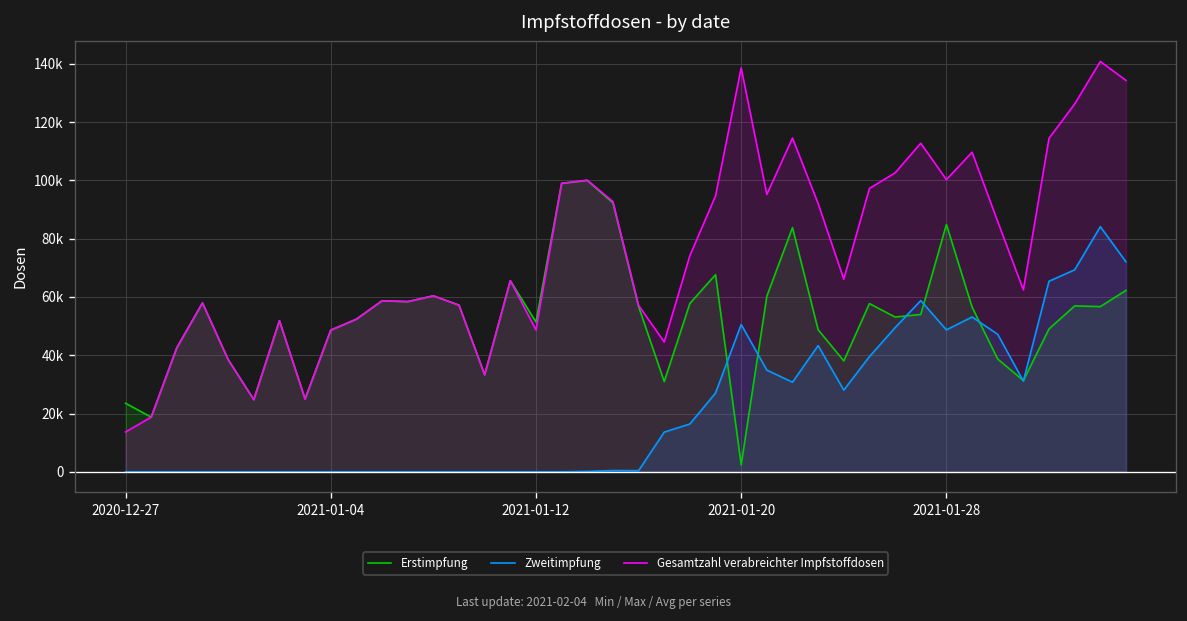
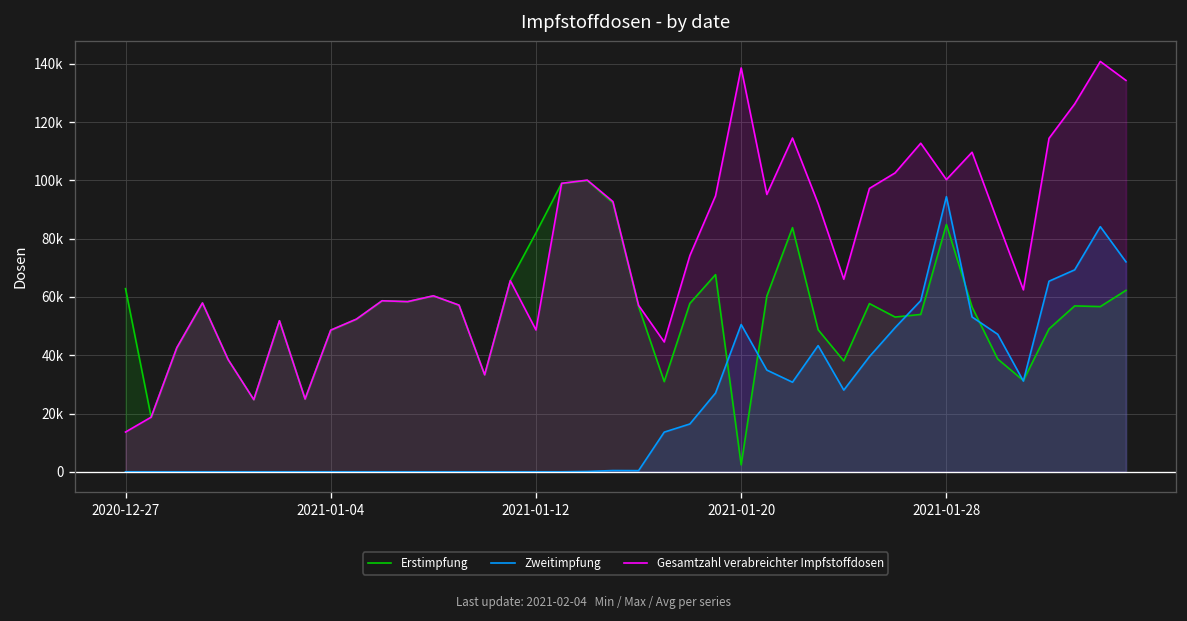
  {
    "Erstimpfung": {
-     "2020-12-27": 24000,
-     "2021-01-12": 51000,
+     "2020-12-27": 63000,
+     "2021-01-12": 82000,
      "2021-01-20": 2000,
      "2021-01-28": 85000
    },
    "Zweitimpfung": {
      "2020-12-27": 0,
      "2021-01-04": 0,
      "2021-01-12": 0,
      "2021-01-20": 51000,
-     "2021-01-28": 49000
+     "2021-01-28": 94000
    },
    "Gesamtzahl verabreichter Impfstoffdosen": {
      "2020-12-27": 14000,
      "2021-01-12": 49000,
      "2021-01-20": 139000,
      "2021-01-28": 100000
    }
  }
